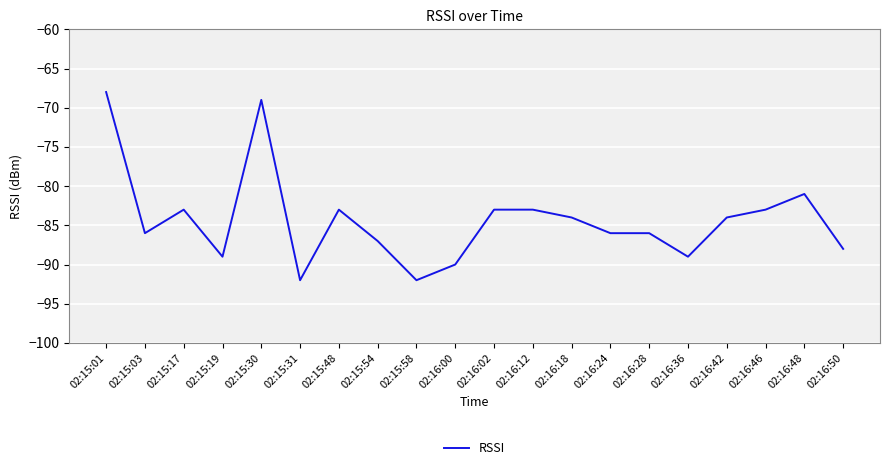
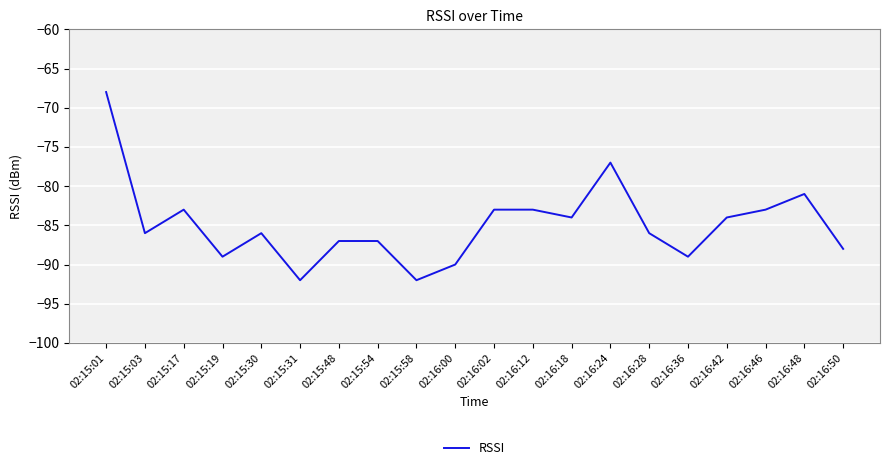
  {
    "02:15:01": -68,
    "02:15:03": -86,
    "02:15:17": -83,
    "02:15:19": -89,
-   "02:15:30": -69,
+   "02:15:30": -86,
    "02:15:31": -92,
-   "02:15:48": -83,
+   "02:15:48": -87,
    "02:15:54": -87,
    "02:15:58": -92,
    "02:16:00": -90,
    "02:16:02": -83,
    "02:16:12": -83,
    "02:16:18": -84,
-   "02:16:24": -86,
+   "02:16:24": -77,
    "02:16:28": -86,
    "02:16:36": -89,
    "02:16:42": -84,
    "02:16:46": -83,
    "02:16:48": -81,
    "02:16:50": -88
  }
